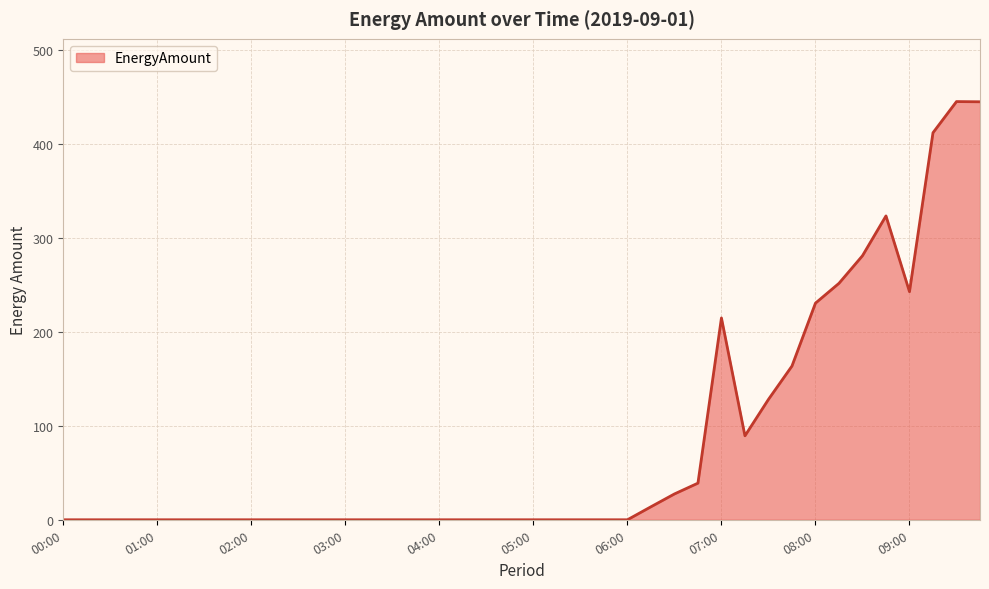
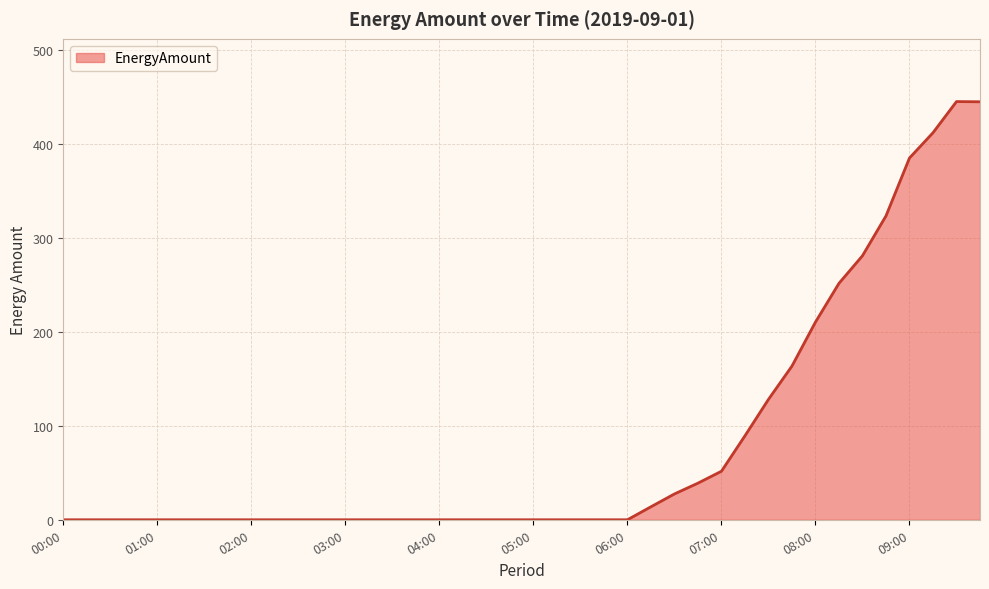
  {
    "00:00": 0,
    "01:00": 0,
    "02:00": 0,
    "03:00": 0,
    "04:00": 0,
    "05:00": 0,
    "06:00": 0,
-   "07:00": 210,
-   "08:00": 230,
-   "09:00": 240
+   "07:00": 50,
+   "08:00": 210,
+   "09:00": 390
  }
